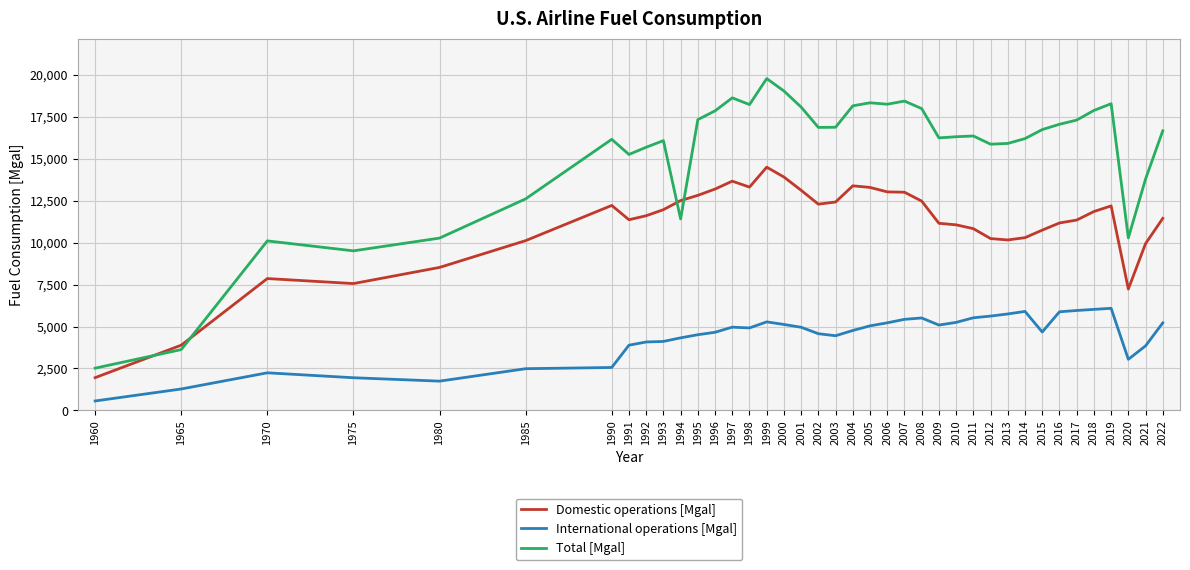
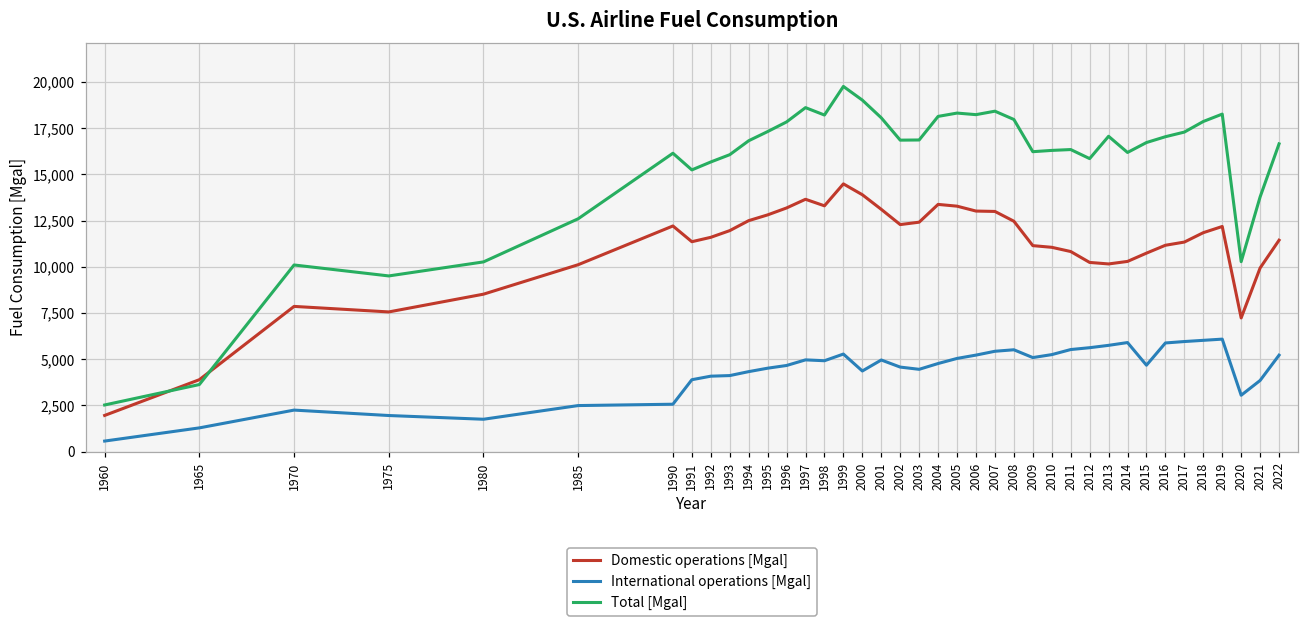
  {
    "Domestic operations [Mgal]": {
      "1960": "2,000",
      "1965": "3,900",
      "1970": "7,900",
      "1975": "7,600",
      "1980": "8,500",
      "1985": "10,100",
      "1990": "12,200",
      "1991": "11,400",
      "1992": "11,600",
      "1993": "12,000",
      "1994": "12,500",
      "1995": "12,800",
      "1996": "13,200",
      "1997": "13,700",
      "1998": "13,300",
      "1999": "14,500",
      "2000": "13,900",
      "2001": "13,100",
      "2002": "12,300",
      "2003": "12,400",
      "2004": "13,400",
      "2005": "13,300",
      "2006": "13,000",
      "2007": "13,000",
      "2008": "12,500",
      "2009": "11,100",
      "2010": "11,100",
      "2011": "10,800",
      "2012": "10,200",
      "2013": "10,200",
      "2014": "10,300",
      "2015": "10,700",
      "2016": "11,200",
      "2017": "11,300",
      "2018": "11,800",
      "2019": "12,200",
      "2020": "7,200",
      "2021": "9,900",
      "2022": "11,400"
    },
    "International operations [Mgal]": {
      "1960": "600",
      "1965": "1,300",
      "1970": "2,200",
      "1975": "1,900",
      "1980": "1,700",
      "1985": "2,500",
      "1990": "2,600",
      "1991": "3,900",
      "1992": "4,100",
      "1993": "4,100",
      "1994": "4,300",
      "1995": "4,500",
      "1996": "4,700",
      "1997": "5,000",
      "1998": "4,900",
      "1999": "5,300",
-     "2000": "5,100",
+     "2000": "4,400",
      "2001": "5,000",
      "2002": "4,600",
      "2003": "4,500",
      "2004": "4,800",
      "2005": "5,000",
      "2006": "5,200",
      "2007": "5,400",
      "2008": "5,500",
      "2009": "5,100",
      "2010": "5,200",
      "2011": "5,500",
      "2012": "5,600",
      "2013": "5,700",
      "2014": "5,900",
      "2015": "4,700",
      "2016": "5,900",
      "2017": "6,000",
      "2018": "6,000",
      "2019": "6,100",
      "2020": "3,000",
      "2021": "3,800",
      "2022": "5,200"
    },
    "Total [Mgal]": {
      "1960": "2,500",
      "1965": "3,600",
      "1970": "10,100",
      "1975": "9,500",
      "1980": "10,300",
      "1985": "12,600",
      "1990": "16,100",
      "1991": "15,200",
      "1992": "15,700",
      "1993": "16,100",
-     "1994": "11,400",
+     "1994": "16,800",
      "1995": "17,300",
      "1996": "17,800",
      "1997": "18,600",
      "1998": "18,200",
      "1999": "19,800",
      "2000": "19,000",
      "2001": "18,100",
      "2002": "16,900",
      "2003": "16,900",
      "2004": "18,100",
      "2005": "18,300",
      "2006": "18,200",
      "2007": "18,400",
      "2008": "18,000",
      "2009": "16,200",
      "2010": "16,300",
      "2011": "16,300",
      "2012": "15,900",
-     "2013": "15,900",
+     "2013": "17,100",
      "2014": "16,200",
      "2015": "16,700",
      "2016": "17,000",
      "2017": "17,300",
      "2018": "17,900",
      "2019": "18,300",
      "2020": "10,300",
      "2021": "13,800",
      "2022": "16,700"
    }
  }
